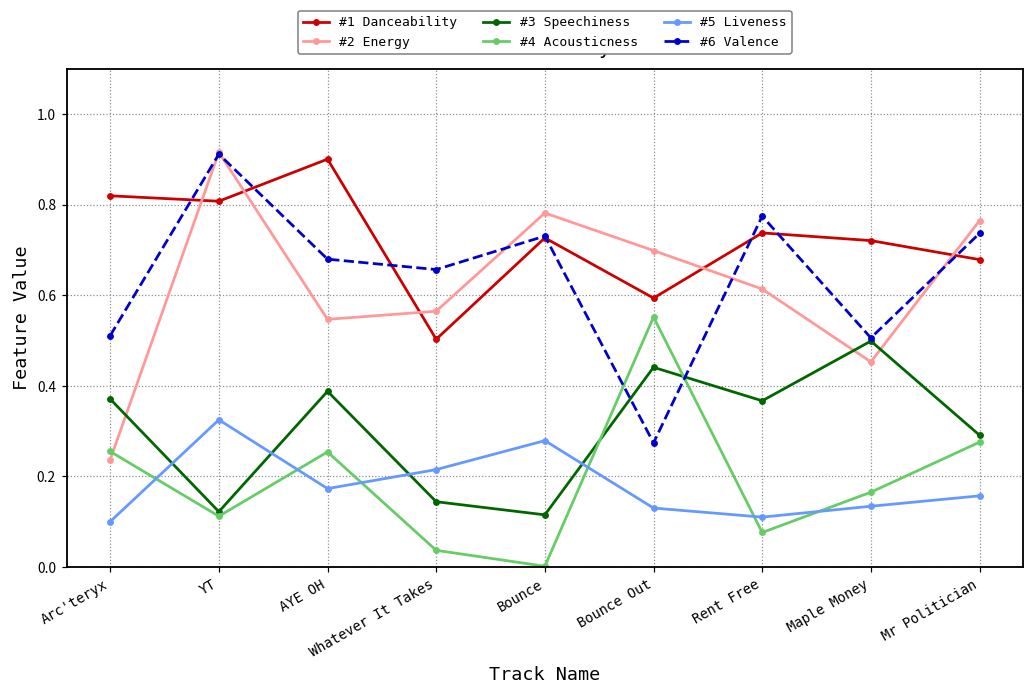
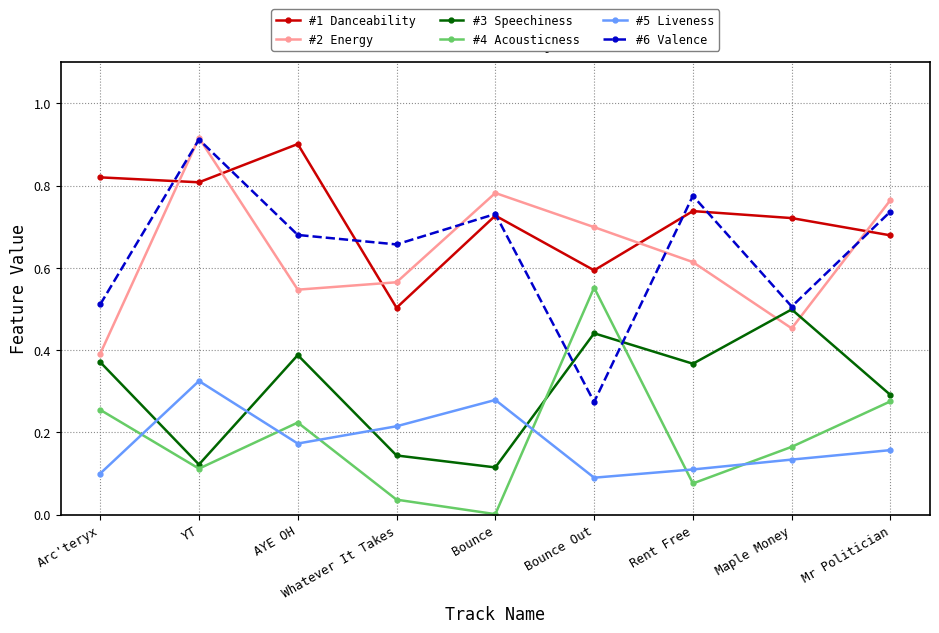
  {
    "#1 Danceability": {
      "Arc'teryx": 0.82,
      "YT": 0.81,
      "AYE OH": 0.90,
      "Whatever It Takes": 0.50,
      "Bounce Out": 0.59,
      "Rent Free": 0.74,
      "Maple Money": 0.72,
      "Mr Politician": 0.68
    },
    "#2 Energy": {
-     "Arc'teryx": 0.24,
+     "Arc'teryx": 0.39,
      "AYE OH": 0.55,
      "Whatever It Takes": 0.57,
      "Bounce": 0.78,
      "Bounce Out": 0.70,
      "Rent Free": 0.61,
      "Maple Money": 0.45,
      "Mr Politician": 0.77
    },
    "#3 Speechiness": {
      "Arc'teryx": 0.37,
      "YT": 0.12,
      "AYE OH": 0.39,
      "Whatever It Takes": 0.14,
      "Bounce": 0.12,
      "Bounce Out": 0.44,
      "Rent Free": 0.37,
      "Maple Money": 0.50,
      "Mr Politician": 0.29
    },
    "#4 Acousticness": {
      "Arc'teryx": 0.26,
      "YT": 0.11,
-     "AYE OH": 0.25,
+     "AYE OH": 0.22,
      "Whatever It Takes": 0.04,
      "Bounce": 0.00,
      "Bounce Out": 0.55,
      "Rent Free": 0.08,
      "Maple Money": 0.17,
      "Mr Politician": 0.28
    },
    "#5 Liveness": {
      "Arc'teryx": 0.10,
      "YT": 0.33,
      "AYE OH": 0.17,
      "Whatever It Takes": 0.22,
      "Bounce": 0.28,
-     "Bounce Out": 0.13,
+     "Bounce Out": 0.09,
      "Rent Free": 0.11,
      "Maple Money": 0.13,
      "Mr Politician": 0.16
    },
    "#6 Valence": {
      "Arc'teryx": 0.51,
      "AYE OH": 0.68,
      "Whatever It Takes": 0.66,
      "Bounce Out": 0.27,
      "Rent Free": 0.78,
      "Maple Money": 0.51,
      "Mr Politician": 0.74
    }
  }
